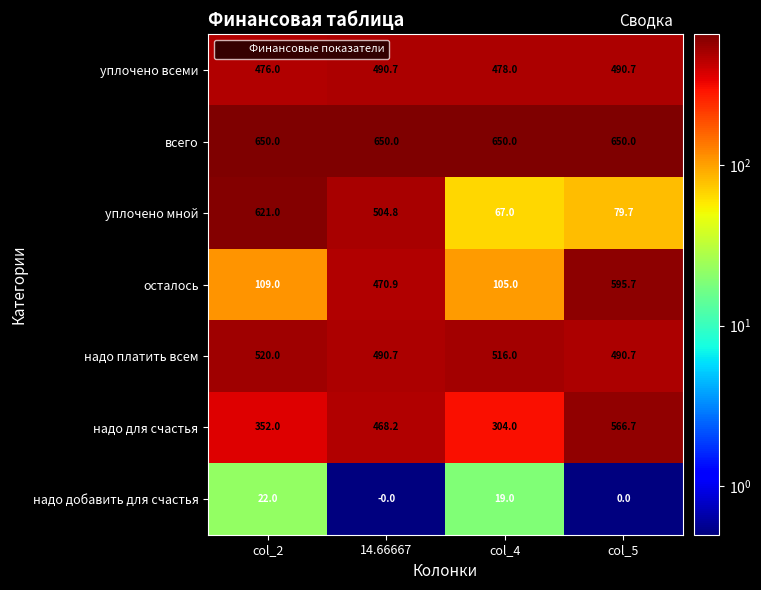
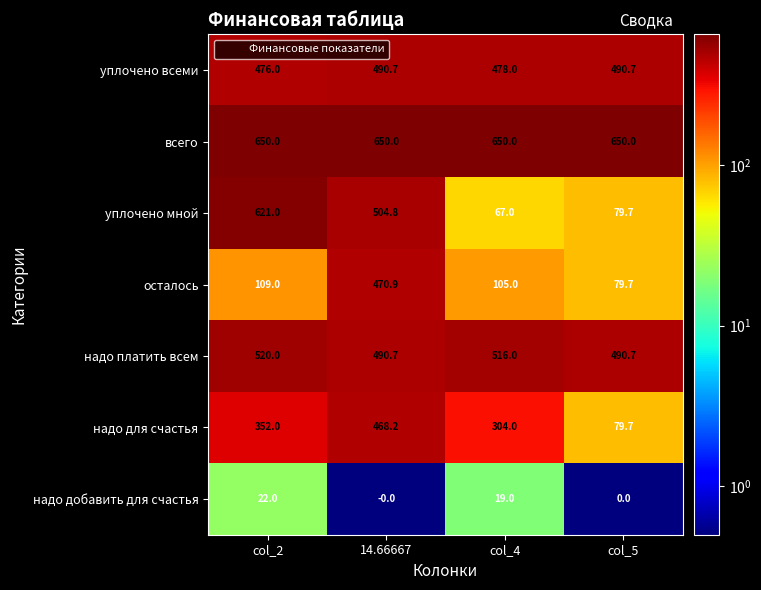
  {
    "уплочено всеми": {
      "col_2": 476.0,
      "14.66667": 490.7,
      "col_4": 478.0,
      "col_5": 490.7
    },
    "всего": {
      "col_2": 650.0,
      "14.66667": 650.0,
      "col_4": 650.0,
      "col_5": 650.0
    },
    "уплочено мной": {
      "col_2": 621.0,
      "14.66667": 504.8,
      "col_4": 67.0,
      "col_5": 79.7
    },
    "осталось": {
      "col_2": 109.0,
      "14.66667": 470.9,
      "col_4": 105.0,
-     "col_5": 595.7
+     "col_5": 79.7
    },
    "надо платить всем": {
      "col_2": 520.0,
      "14.66667": 490.7,
      "col_4": 516.0,
      "col_5": 490.7
    },
    "надо для счастья": {
      "col_2": 352.0,
      "14.66667": 468.2,
      "col_4": 304.0,
-     "col_5": 566.7
+     "col_5": 79.7
    },
    "надо добавить для счастья": {
      "col_2": 22.0,
      "14.66667": -0.0,
      "col_4": 19.0,
      "col_5": 0.0
    }
  }
